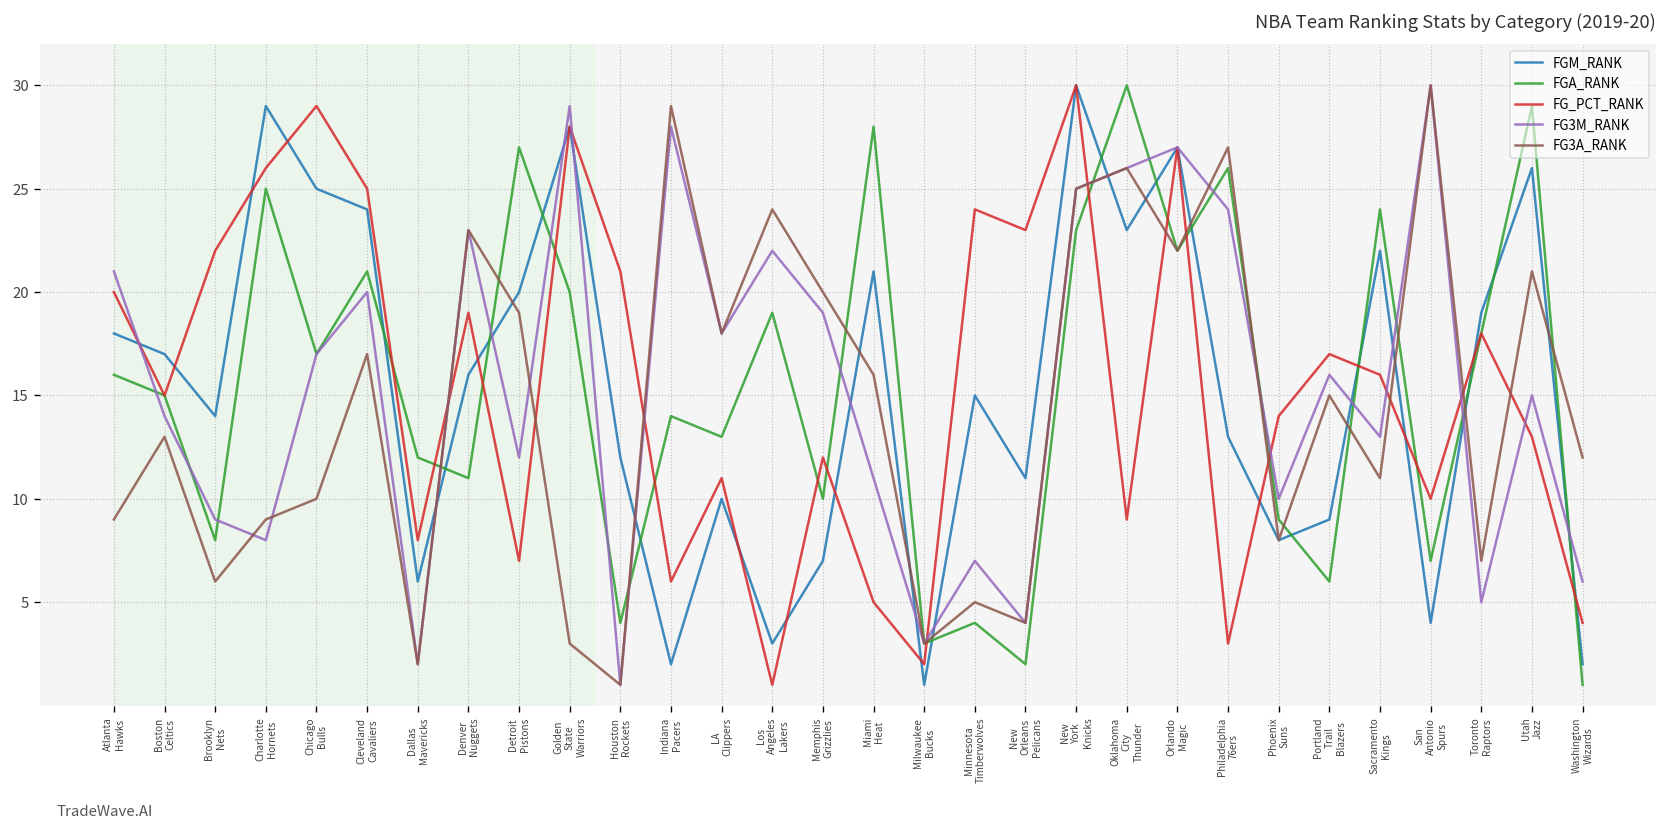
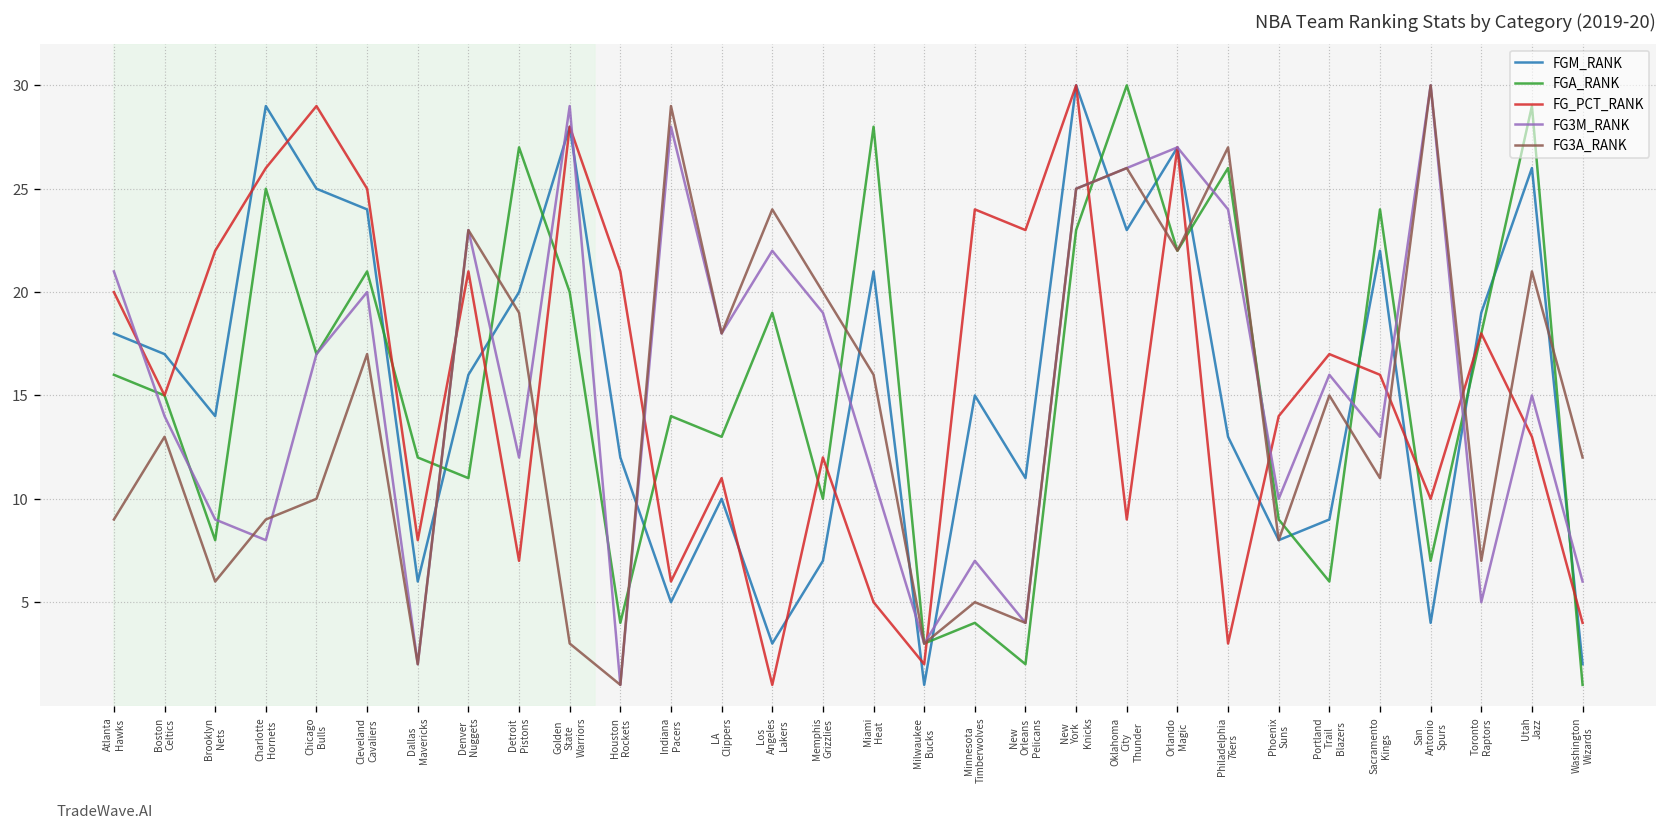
  {
    "FGM_RANK": {
      "Atlanta Hawks": 18,
      "Boston Celtics": 17,
      "Brooklyn Nets": 14,
      "Charlotte Hornets": 29,
      "Chicago Bulls": 25,
      "Cleveland Cavaliers": 24,
      "Dallas Mavericks": 6,
      "Denver Nuggets": 16,
      "Detroit Pistons": 20,
      "Houston Rockets": 12,
-     "Indiana Pacers": 2,
+     "Indiana Pacers": 5,
      "LA Clippers": 10,
      "Los Angeles Lakers": 3,
      "Memphis Grizzlies": 7,
      "Miami Heat": 21,
      "Milwaukee Bucks": 1,
      "Minnesota Timberwolves": 15,
      "New Orleans Pelicans": 11,
      "Oklahoma City Thunder": 23,
      "Philadelphia 76ers": 13,
      "Portland Trail Blazers": 9,
      "Sacramento Kings": 22,
      "San Antonio Spurs": 4,
      "Toronto Raptors": 19,
      "Utah Jazz": 26,
      "Washington Wizards": 2
    },
    "FGA_RANK": {
      "Atlanta Hawks": 16,
      "Brooklyn Nets": 8,
      "Charlotte Hornets": 25,
      "Cleveland Cavaliers": 21,
      "Dallas Mavericks": 12,
      "Denver Nuggets": 11,
      "Detroit Pistons": 27,
      "Golden State Warriors": 20,
      "Houston Rockets": 4,
      "Indiana Pacers": 14,
      "LA Clippers": 13,
      "Los Angeles Lakers": 19,
      "Memphis Grizzlies": 10,
      "Miami Heat": 28,
      "Minnesota Timberwolves": 4,
      "New Orleans Pelicans": 2,
      "New York Knicks": 23,
      "Oklahoma City Thunder": 30,
      "Philadelphia 76ers": 26,
      "Phoenix Suns": 9,
      "Portland Trail Blazers": 6,
      "Sacramento Kings": 24,
      "San Antonio Spurs": 7,
      "Washington Wizards": 1
    },
    "FG_PCT_RANK": {
      "Atlanta Hawks": 20,
      "Brooklyn Nets": 22,
      "Charlotte Hornets": 26,
      "Chicago Bulls": 29,
      "Cleveland Cavaliers": 25,
      "Dallas Mavericks": 8,
-     "Denver Nuggets": 19,
+     "Denver Nuggets": 21,
      "Detroit Pistons": 7,
      "Houston Rockets": 21,
      "Indiana Pacers": 6,
      "LA Clippers": 11,
      "Los Angeles Lakers": 1,
      "Memphis Grizzlies": 12,
      "Miami Heat": 5,
      "Milwaukee Bucks": 2,
      "Minnesota Timberwolves": 24,
      "New Orleans Pelicans": 23,
      "Oklahoma City Thunder": 9,
      "Philadelphia 76ers": 3,
      "Phoenix Suns": 14,
      "Portland Trail Blazers": 17,
      "Sacramento Kings": 16,
      "San Antonio Spurs": 10,
      "Utah Jazz": 13,
      "Washington Wizards": 4
    },
    "FG3M_RANK": {
      "Atlanta Hawks": 21,
      "Boston Celtics": 14,
      "Brooklyn Nets": 9,
      "Charlotte Hornets": 8,
      "Cleveland Cavaliers": 20,
      "Detroit Pistons": 12,
      "Golden State Warriors": 29,
      "Indiana Pacers": 28,
      "Los Angeles Lakers": 22,
      "Memphis Grizzlies": 19,
      "Miami Heat": 11,
      "Minnesota Timberwolves": 7,
      "Philadelphia 76ers": 24,
      "Phoenix Suns": 10,
      "Portland Trail Blazers": 16,
      "Sacramento Kings": 13,
      "Toronto Raptors": 5,
      "Utah Jazz": 15,
      "Washington Wizards": 6
    },
    "FG3A_RANK": {
      "Atlanta Hawks": 9,
      "Boston Celtics": 13,
      "Brooklyn Nets": 6,
      "Charlotte Hornets": 9,
      "Chicago Bulls": 10,
      "Cleveland Cavaliers": 17,
      "Detroit Pistons": 19,
      "Golden State Warriors": 3,
      "Indiana Pacers": 29,
      "Los Angeles Lakers": 24,
      "Memphis Grizzlies": 20,
      "Miami Heat": 16,
      "Minnesota Timberwolves": 5,
      "Philadelphia 76ers": 27,
      "Portland Trail Blazers": 15,
      "Sacramento Kings": 11,
      "Toronto Raptors": 7,
      "Utah Jazz": 21,
      "Washington Wizards": 12
    }
  }
